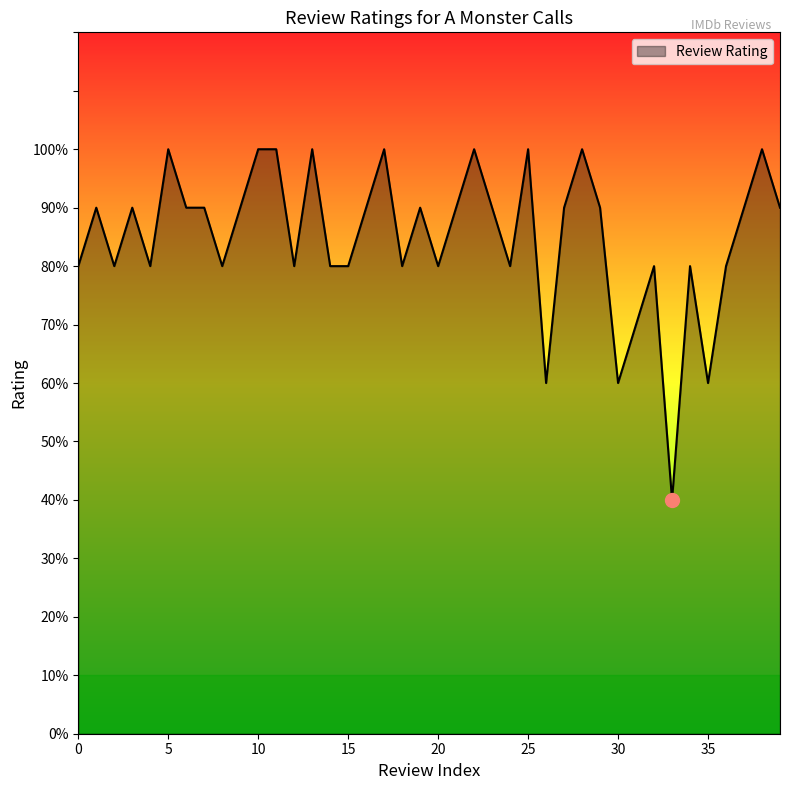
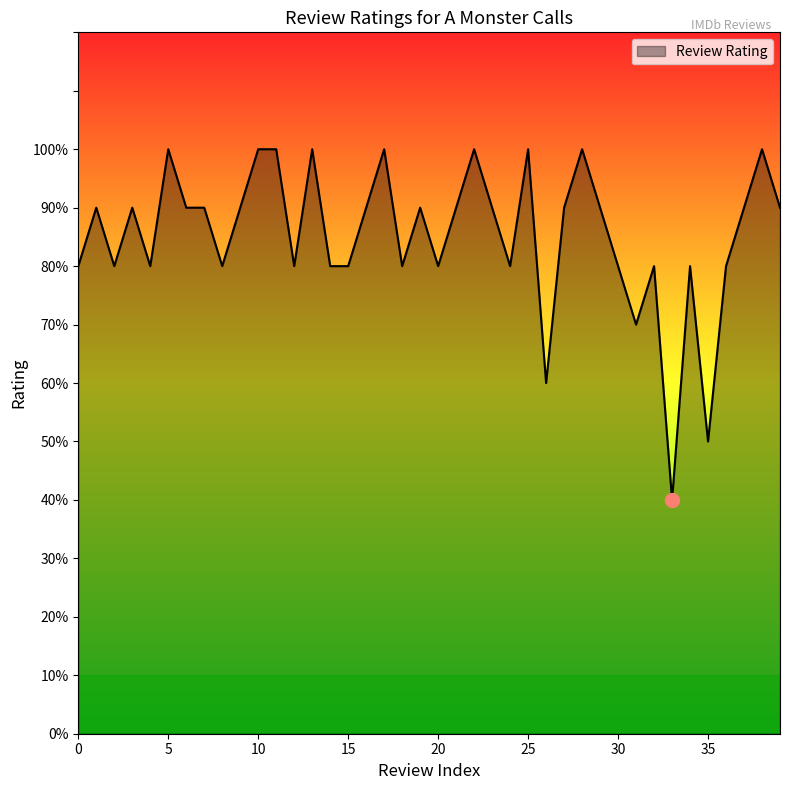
  {
    "Review Rating": {
      "0": "80%",
      "5": "100%",
      "10": "100%",
      "15": "80%",
      "20": "80%",
      "25": "100%",
-     "30": "60%",
-     "35": "60%"
+     "30": "80%",
+     "35": "50%"
    }
  }
